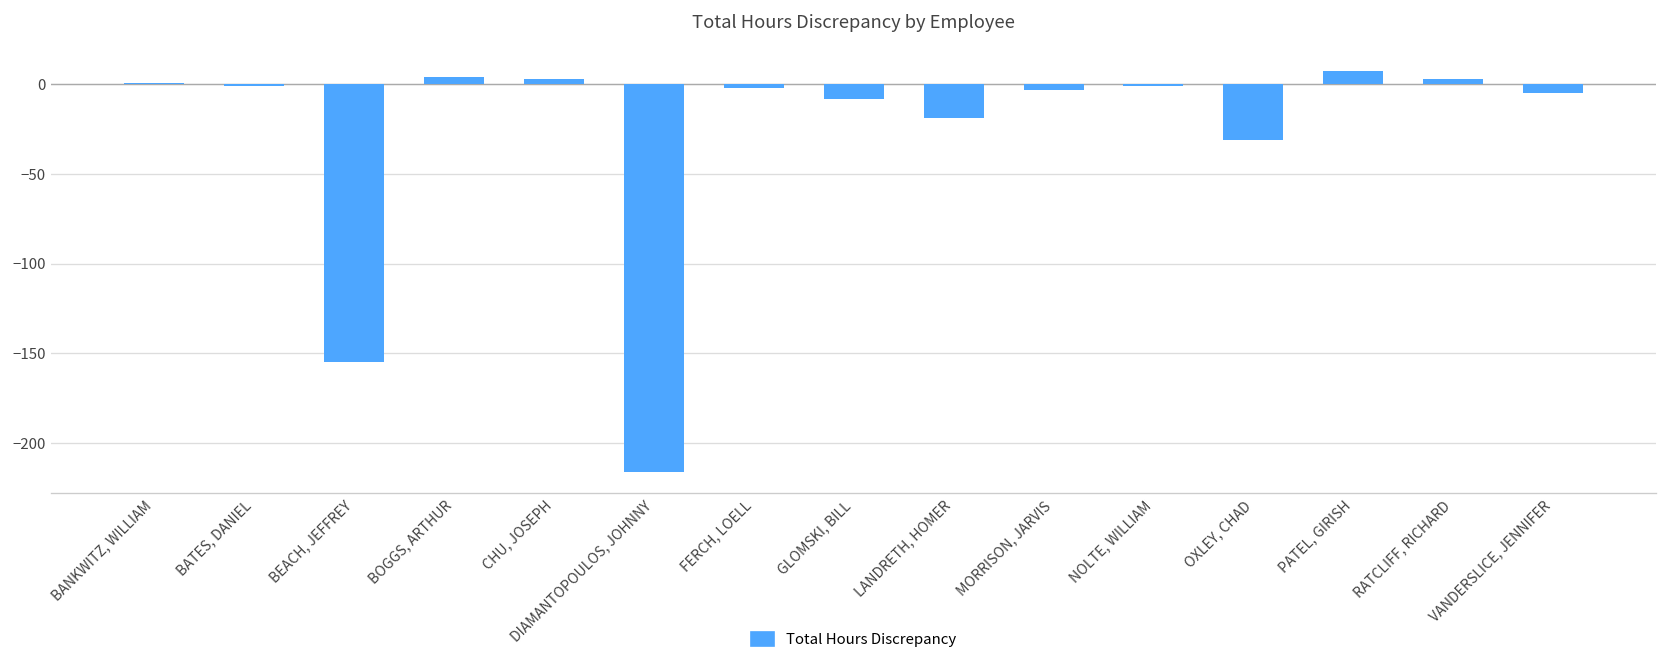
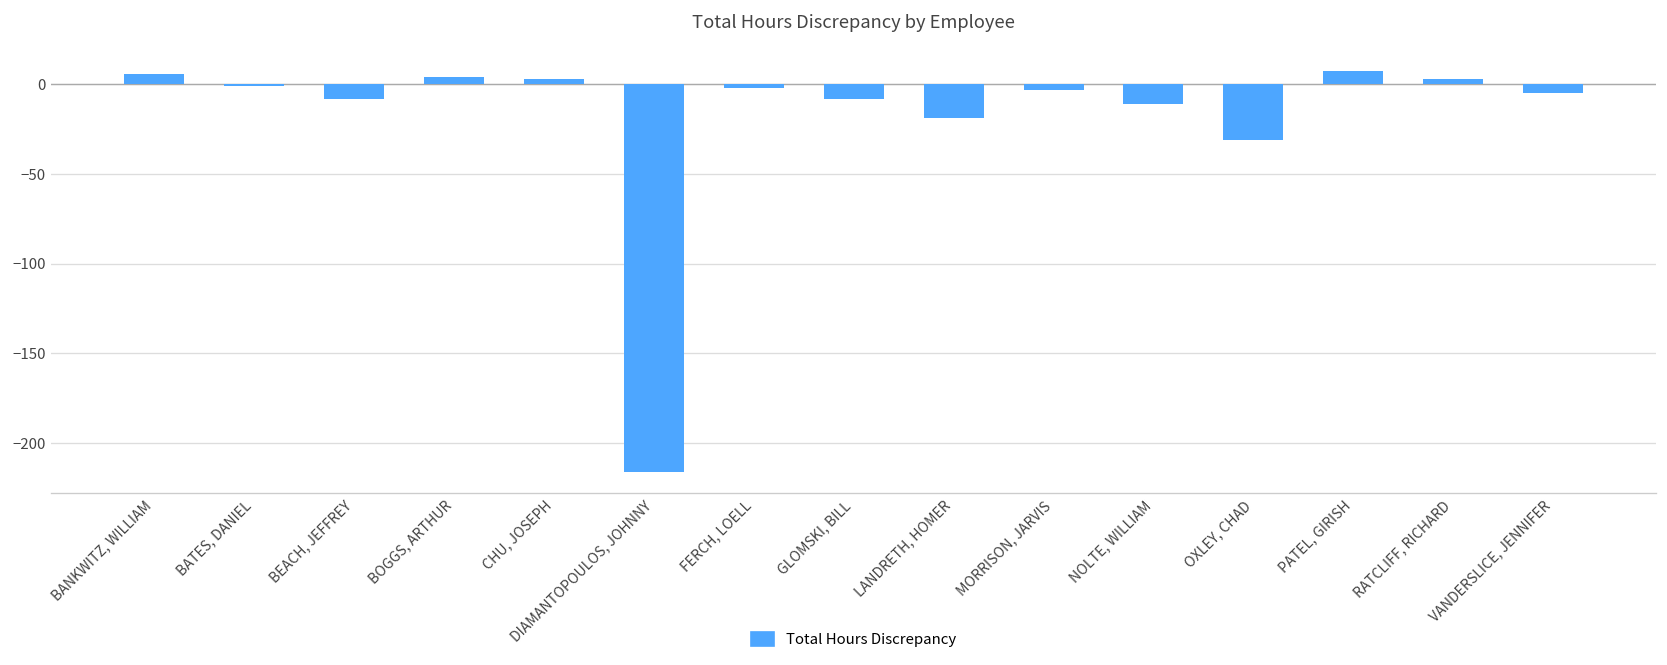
  {
-   "BANKWITZ, WILLIAM": 1,
-   "BEACH, JEFFREY": -155,
+   "BANKWITZ, WILLIAM": 6,
+   "BEACH, JEFFREY": -8,
    "BOGGS, ARTHUR": 4,
    "CHU, JOSEPH": 3,
    "DIAMANTOPOULOS, JOHNNY": -216,
    "FERCH, LOELL": -2,
    "GLOMSKI, BILL": -8,
    "LANDRETH, HOMER": -19,
    "MORRISON, JARVIS": -3,
-   "NOLTE, WILLIAM": -1,
+   "NOLTE, WILLIAM": -11,
    "OXLEY, CHAD": -31,
    "PATEL, GIRISH": 8,
    "RATCLIFF, RICHARD": 3,
    "VANDERSLICE, JENNIFER": -5
  }
